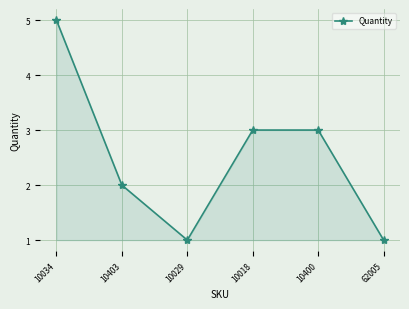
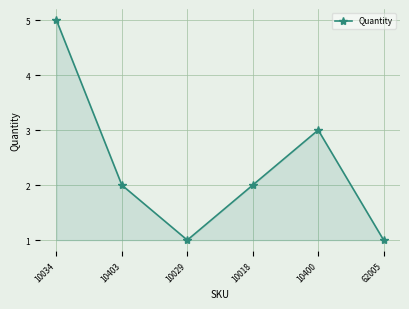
  {
    "10034": 5,
    "10403": 2,
    "10029": 1,
-   "10018": 3,
+   "10018": 2,
    "10400": 3,
    "62005": 1
  }
